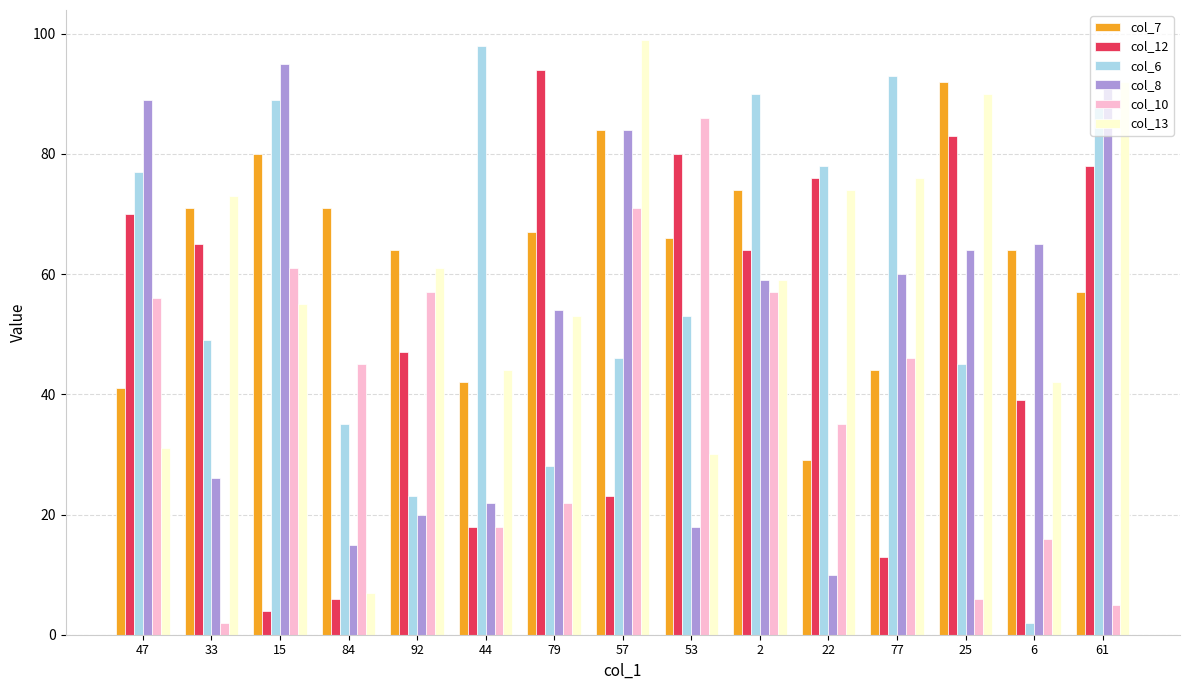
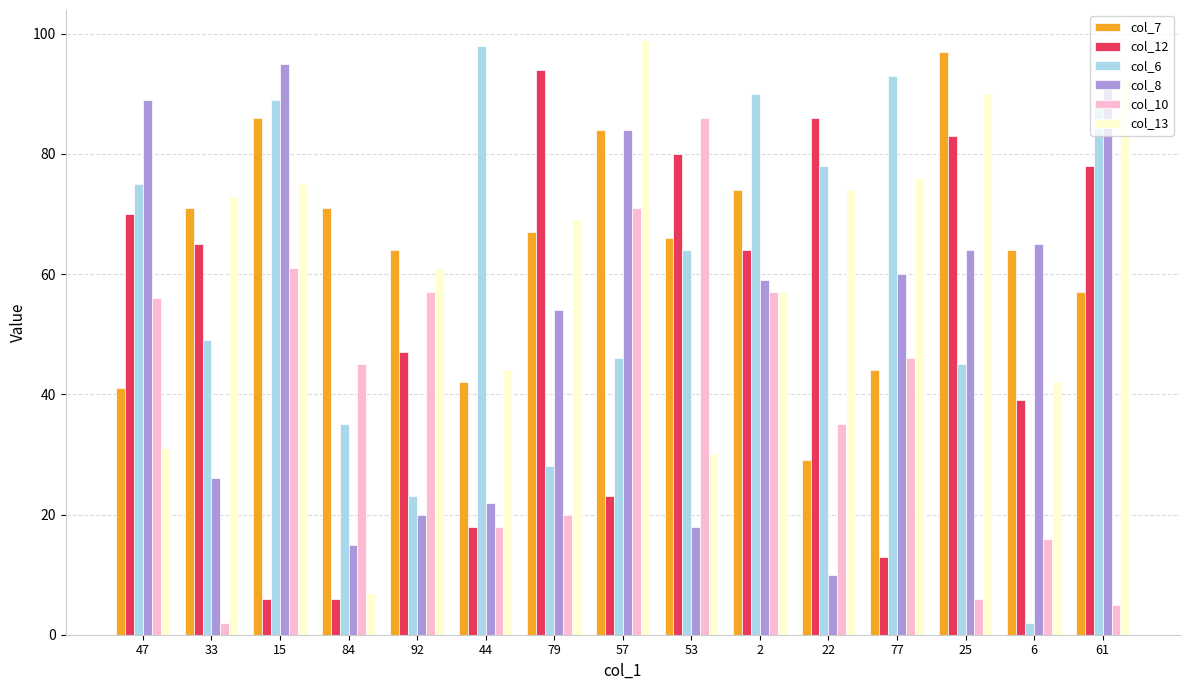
  {
    "col_7": {
      "47": 41,
      "33": 71,
-     "15": 80,
+     "15": 86,
      "84": 71,
      "92": 64,
      "44": 42,
      "79": 67,
      "57": 84,
      "53": 66,
      "2": 74,
      "22": 29,
      "77": 44,
-     "25": 92,
+     "25": 97,
      "6": 64,
      "61": 57
    },
    "col_12": {
      "47": 70,
      "33": 65,
-     "15": 4,
+     "15": 6,
      "84": 6,
      "92": 47,
      "44": 18,
      "79": 94,
      "57": 23,
      "53": 80,
      "2": 64,
-     "22": 76,
+     "22": 86,
      "77": 13,
      "25": 83,
      "6": 39,
      "61": 78
    },
    "col_6": {
-     "47": 77,
+     "47": 75,
      "33": 49,
      "15": 89,
      "84": 35,
      "92": 23,
      "44": 98,
      "79": 28,
      "57": 46,
-     "53": 53,
+     "53": 64,
      "2": 90,
      "22": 78,
      "77": 93,
      "25": 45,
      "6": 2
    },
    "col_8": {
      "47": 89,
      "33": 26,
      "15": 95,
      "84": 15,
      "92": 20,
      "44": 22,
      "79": 54,
      "57": 84,
      "53": 18,
      "2": 59,
      "22": 10,
      "77": 60,
      "25": 64,
      "6": 65
    },
    "col_10": {
      "47": 56,
      "33": 2,
      "15": 61,
      "84": 45,
      "92": 57,
      "44": 18,
-     "79": 22,
+     "79": 20,
      "57": 71,
      "53": 86,
      "2": 57,
      "22": 35,
      "77": 46,
      "25": 6,
      "6": 16,
      "61": 5
    },
    "col_13": {
      "47": 31,
      "33": 73,
-     "15": 55,
+     "15": 75,
      "84": 7,
      "92": 61,
      "44": 44,
-     "79": 53,
+     "79": 69,
      "57": 99,
      "53": 30,
-     "2": 59,
+     "2": 57,
      "22": 74,
      "77": 76,
      "25": 90,
      "6": 42
    }
  }
